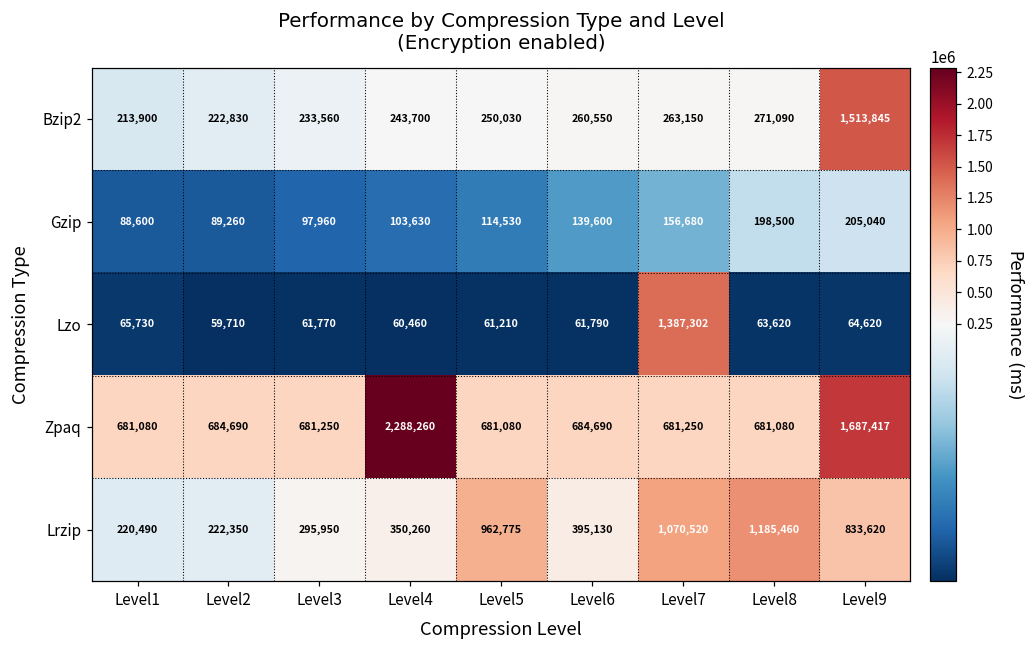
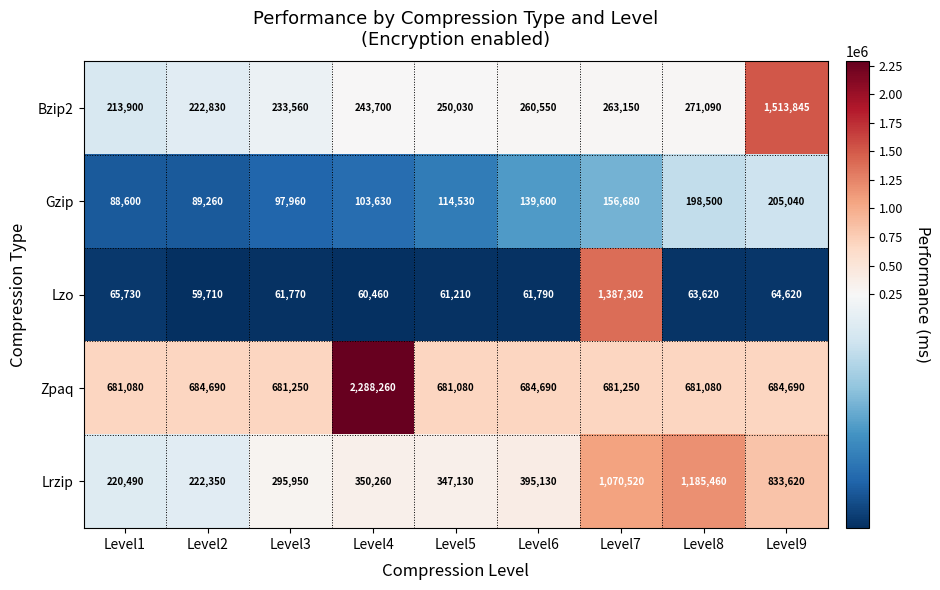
  {
    "Bzip2": {
      "Level1": "213,900",
      "Level2": "222,830",
      "Level3": "233,560",
      "Level4": "243,700",
      "Level5": "250,030",
      "Level6": "260,550",
      "Level7": "263,150",
      "Level8": "271,090",
      "Level9": "1,513,845"
    },
    "Gzip": {
      "Level1": "88,600",
      "Level2": "89,260",
      "Level3": "97,960",
      "Level4": "103,630",
      "Level5": "114,530",
      "Level6": "139,600",
      "Level7": "156,680",
      "Level8": "198,500",
      "Level9": "205,040"
    },
    "Lzo": {
      "Level1": "65,730",
      "Level2": "59,710",
      "Level3": "61,770",
      "Level4": "60,460",
      "Level5": "61,210",
      "Level6": "61,790",
      "Level7": "1,387,302",
      "Level8": "63,620",
      "Level9": "64,620"
    },
    "Zpaq": {
      "Level1": "681,080",
      "Level2": "684,690",
      "Level3": "681,250",
      "Level4": "2,288,260",
      "Level5": "681,080",
      "Level6": "684,690",
      "Level7": "681,250",
      "Level8": "681,080",
-     "Level9": "1,687,417"
+     "Level9": "684,690"
    },
    "Lrzip": {
      "Level1": "220,490",
      "Level2": "222,350",
      "Level3": "295,950",
      "Level4": "350,260",
-     "Level5": "962,775",
+     "Level5": "347,130",
      "Level6": "395,130",
      "Level7": "1,070,520",
      "Level8": "1,185,460",
      "Level9": "833,620"
    }
  }
